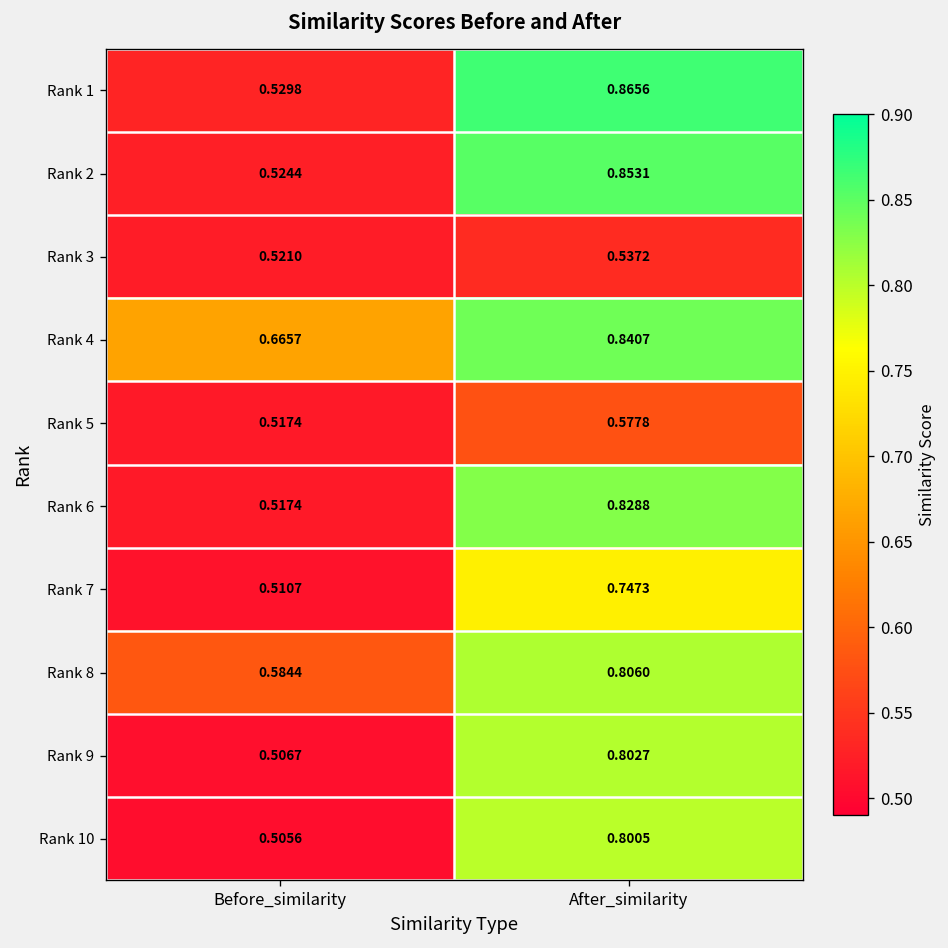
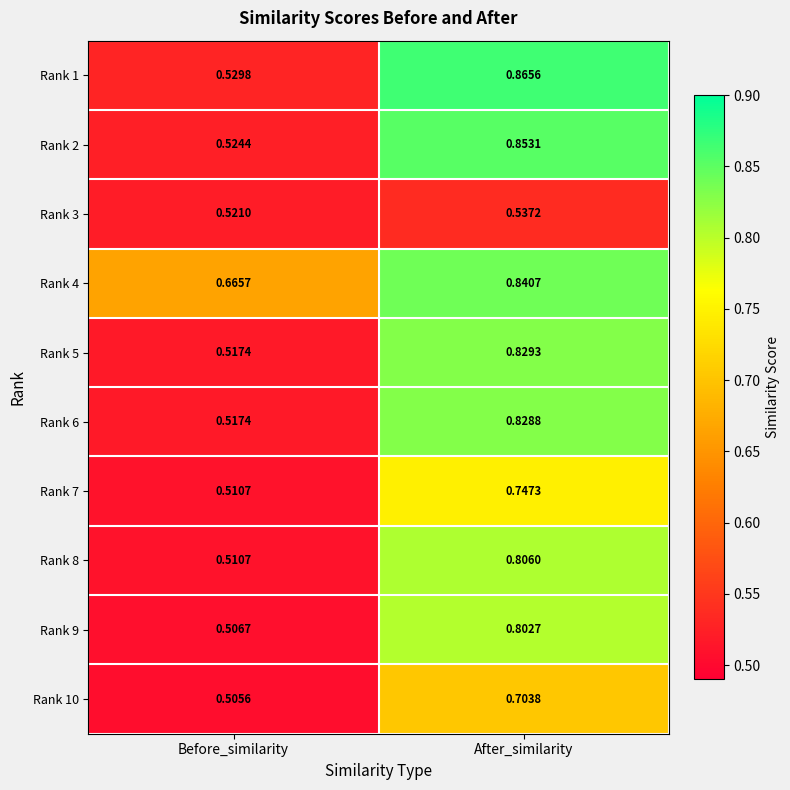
  {
    "Rank 1": {
      "Before_similarity": 0.5298,
      "After_similarity": 0.8656
    },
    "Rank 2": {
      "Before_similarity": 0.5244,
      "After_similarity": 0.8531
    },
    "Rank 3": {
      "Before_similarity": 0.5210,
      "After_similarity": 0.5372
    },
    "Rank 4": {
      "Before_similarity": 0.6657,
      "After_similarity": 0.8407
    },
    "Rank 5": {
      "Before_similarity": 0.5174,
-     "After_similarity": 0.5778
+     "After_similarity": 0.8293
    },
    "Rank 6": {
      "Before_similarity": 0.5174,
      "After_similarity": 0.8288
    },
    "Rank 7": {
      "Before_similarity": 0.5107,
      "After_similarity": 0.7473
    },
    "Rank 8": {
-     "Before_similarity": 0.5844,
+     "Before_similarity": 0.5107,
      "After_similarity": 0.8060
    },
    "Rank 9": {
      "Before_similarity": 0.5067,
      "After_similarity": 0.8027
    },
    "Rank 10": {
      "Before_similarity": 0.5056,
-     "After_similarity": 0.8005
+     "After_similarity": 0.7038
    }
  }
